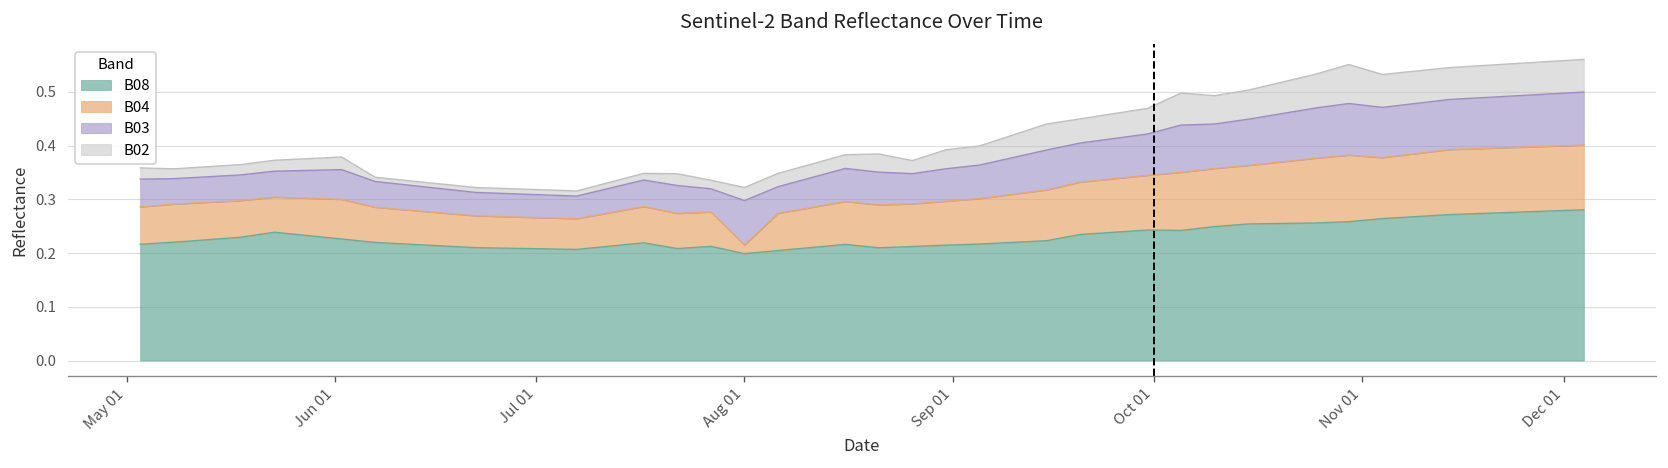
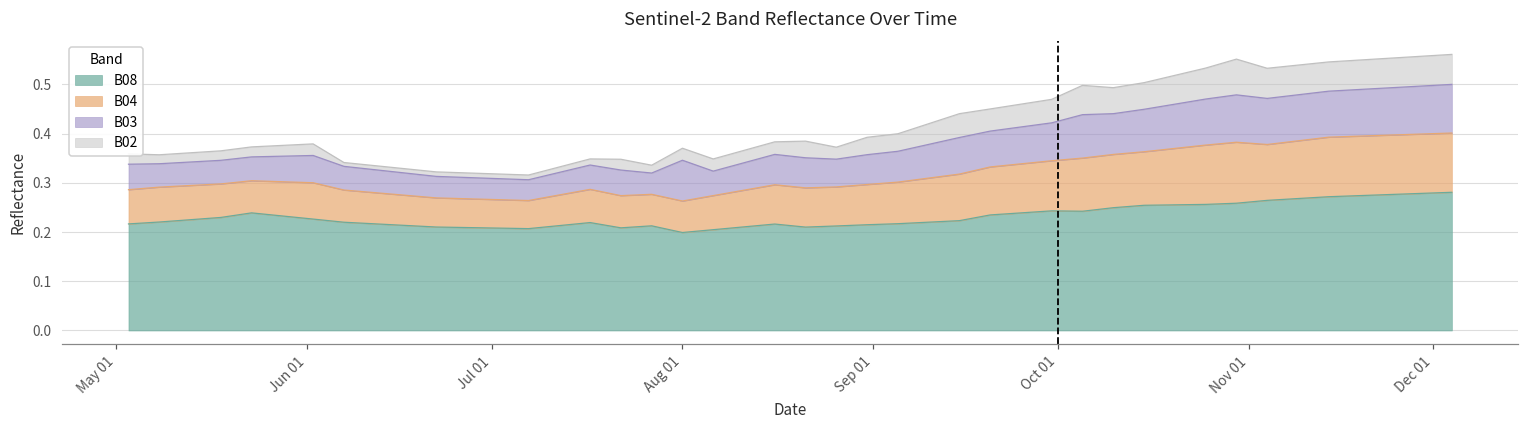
  {
    "B08": {
      "Aug 01": 0.20
    },
    "B04": {
-     "Aug 01": 0.02
+     "Aug 01": 0.06
    },
    "B03": {
      "Aug 01": 0.08
    },
    "B02": {
      "Aug 01": 0.02
    }
  }
